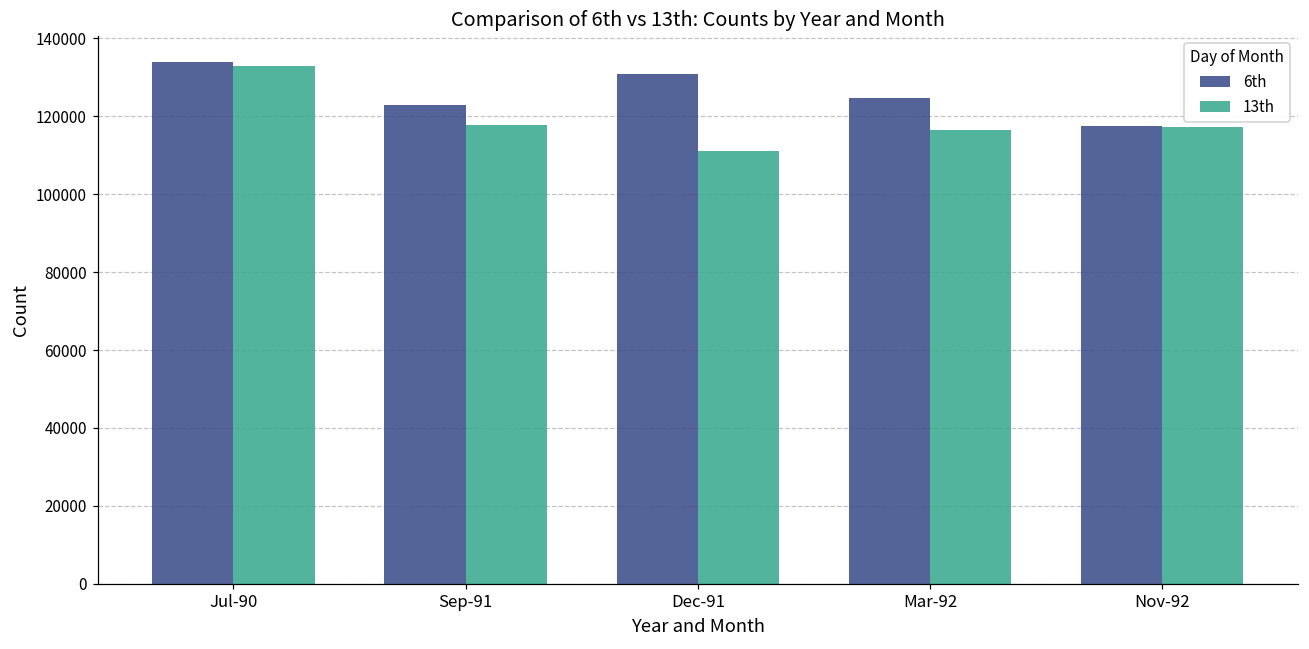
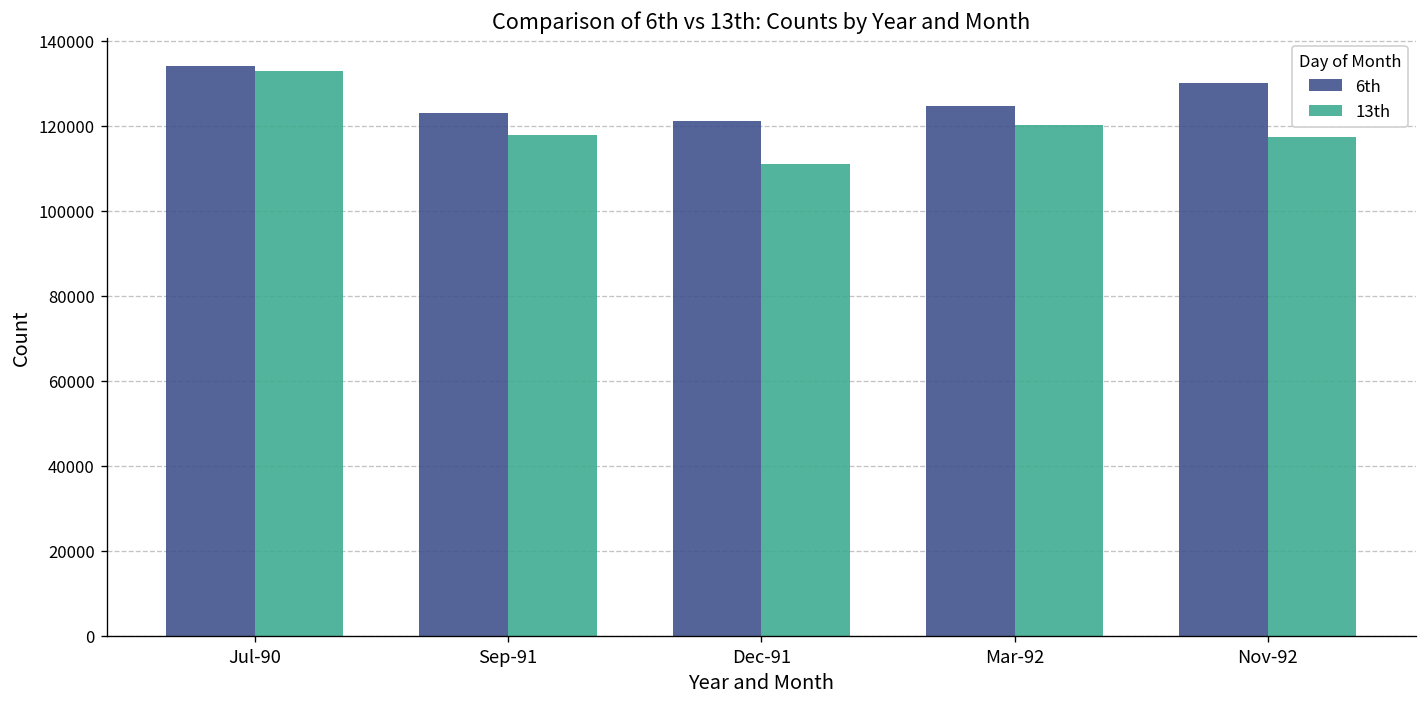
  {
    "6th": {
      "Jul-90": 134000,
      "Sep-91": 123000,
-     "Dec-91": 131000,
+     "Dec-91": 121000,
      "Mar-92": 125000,
-     "Nov-92": 118000
+     "Nov-92": 130000
    },
    "13th": {
      "Jul-90": 133000,
      "Sep-91": 118000,
      "Dec-91": 111000,
-     "Mar-92": 116000,
+     "Mar-92": 120000,
      "Nov-92": 117000
    }
  }
